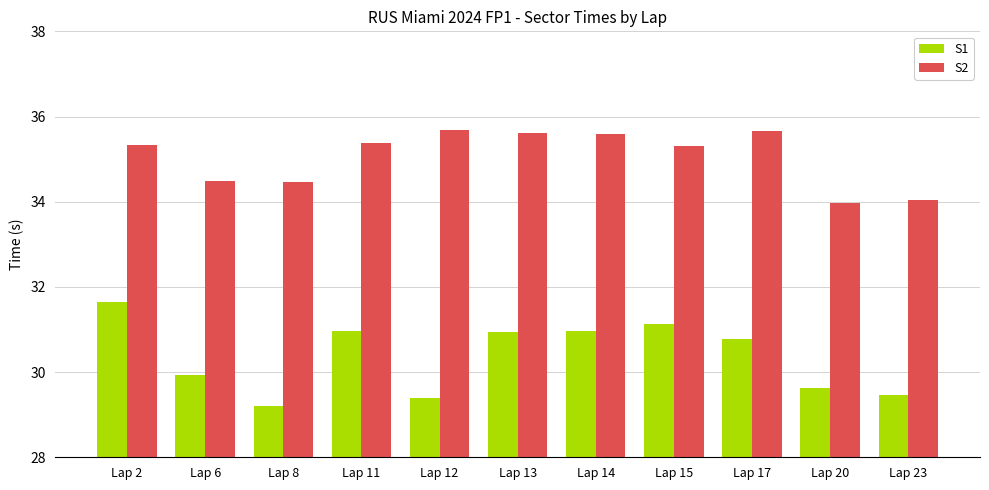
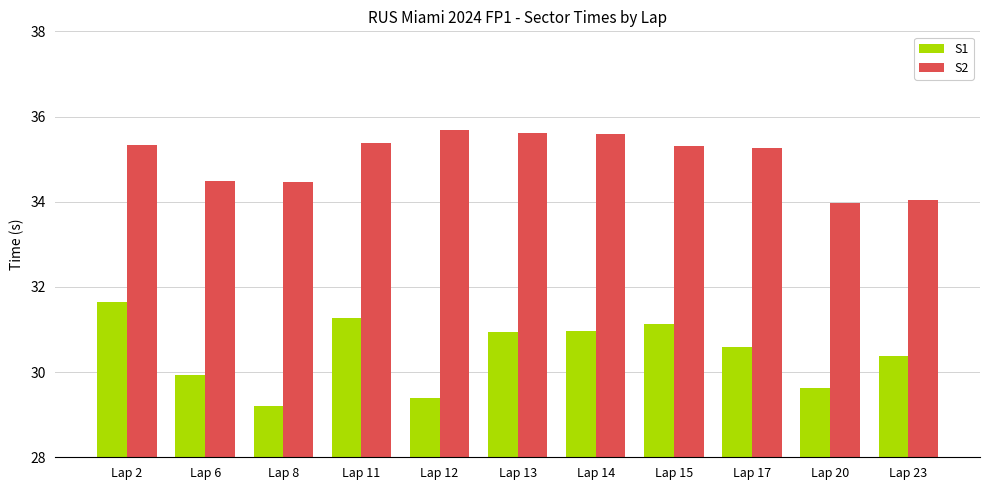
  {
    "S1": {
      "Lap 2": 31.6,
      "Lap 6": 29.9,
      "Lap 8": 29.2,
-     "Lap 11": 31.0,
+     "Lap 11": 31.3,
      "Lap 12": 29.4,
      "Lap 13": 30.9,
      "Lap 14": 31.0,
      "Lap 15": 31.1,
-     "Lap 17": 30.8,
+     "Lap 17": 30.6,
      "Lap 20": 29.6,
-     "Lap 23": 29.5
+     "Lap 23": 30.4
    },
    "S2": {
      "Lap 2": 35.3,
      "Lap 6": 34.5,
      "Lap 8": 34.5,
      "Lap 11": 35.4,
      "Lap 12": 35.7,
      "Lap 13": 35.6,
      "Lap 14": 35.6,
      "Lap 15": 35.3,
-     "Lap 17": 35.7,
+     "Lap 17": 35.3,
      "Lap 20": 34.0,
      "Lap 23": 34.0
    }
  }
